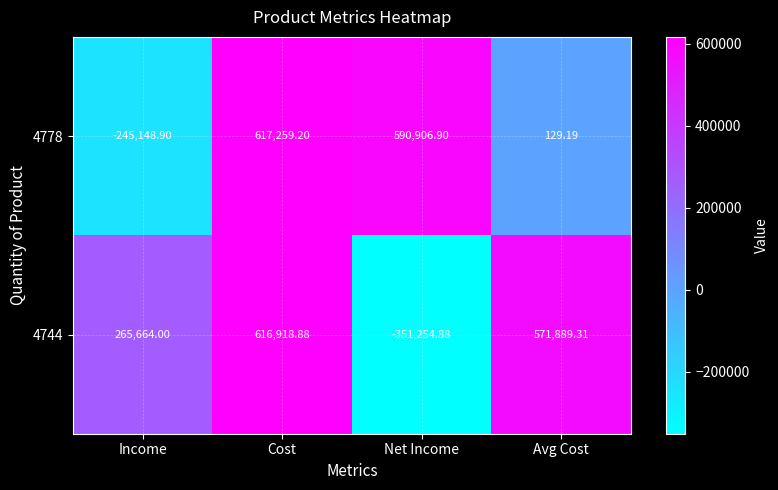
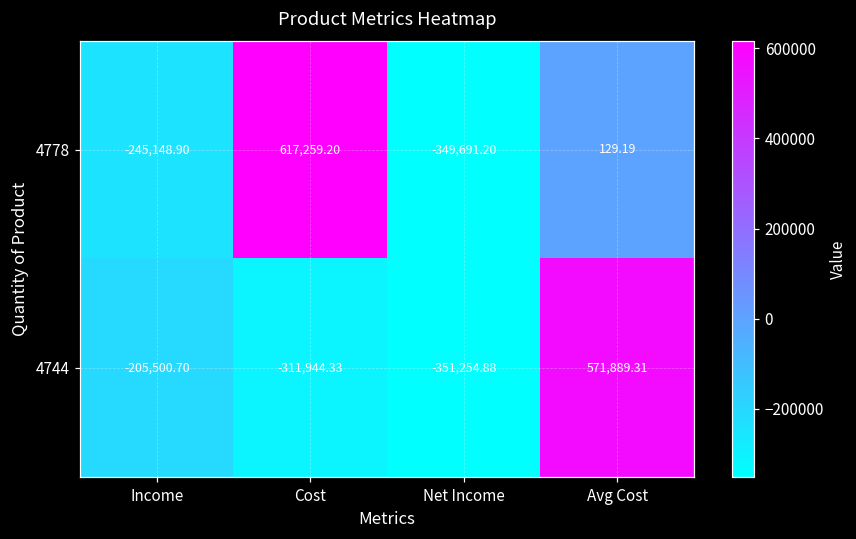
  {
    "4778": {
      "Income": "-245,148.90",
      "Cost": "617,259.20",
-     "Net Income": "590,906.90",
+     "Net Income": "-349,691.20",
      "Avg Cost": "129.19"
    },
    "4744": {
-     "Income": "265,664.00",
-     "Cost": "616,918.88",
+     "Income": "-205,500.70",
+     "Cost": "-311,944.33",
      "Net Income": "-351,254.88",
      "Avg Cost": "571,889.31"
    }
  }
